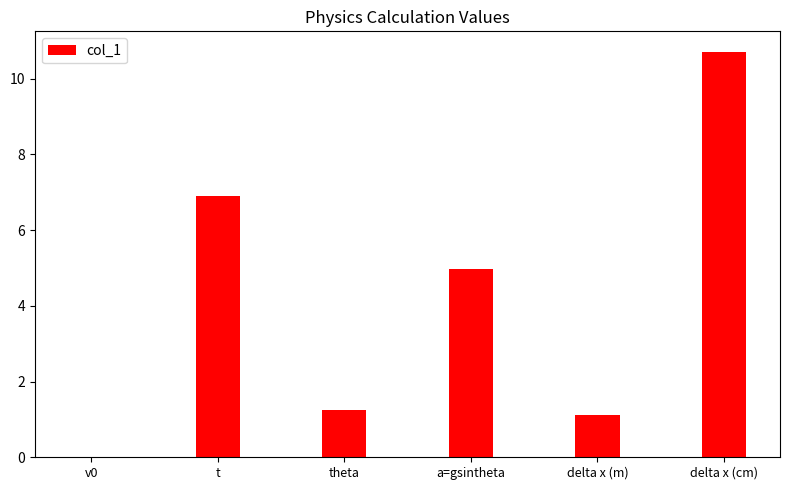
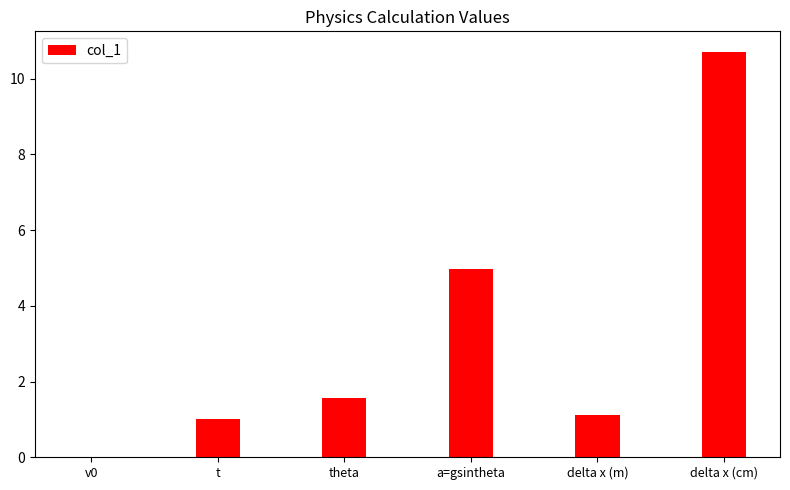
  {
    "v0": 0.0,
-   "t": 6.9,
-   "theta": 1.3,
+   "t": 1.0,
+   "theta": 1.6,
    "a=gsintheta": 5.0,
    "delta x (m)": 1.1,
    "delta x (cm)": 10.7
  }
